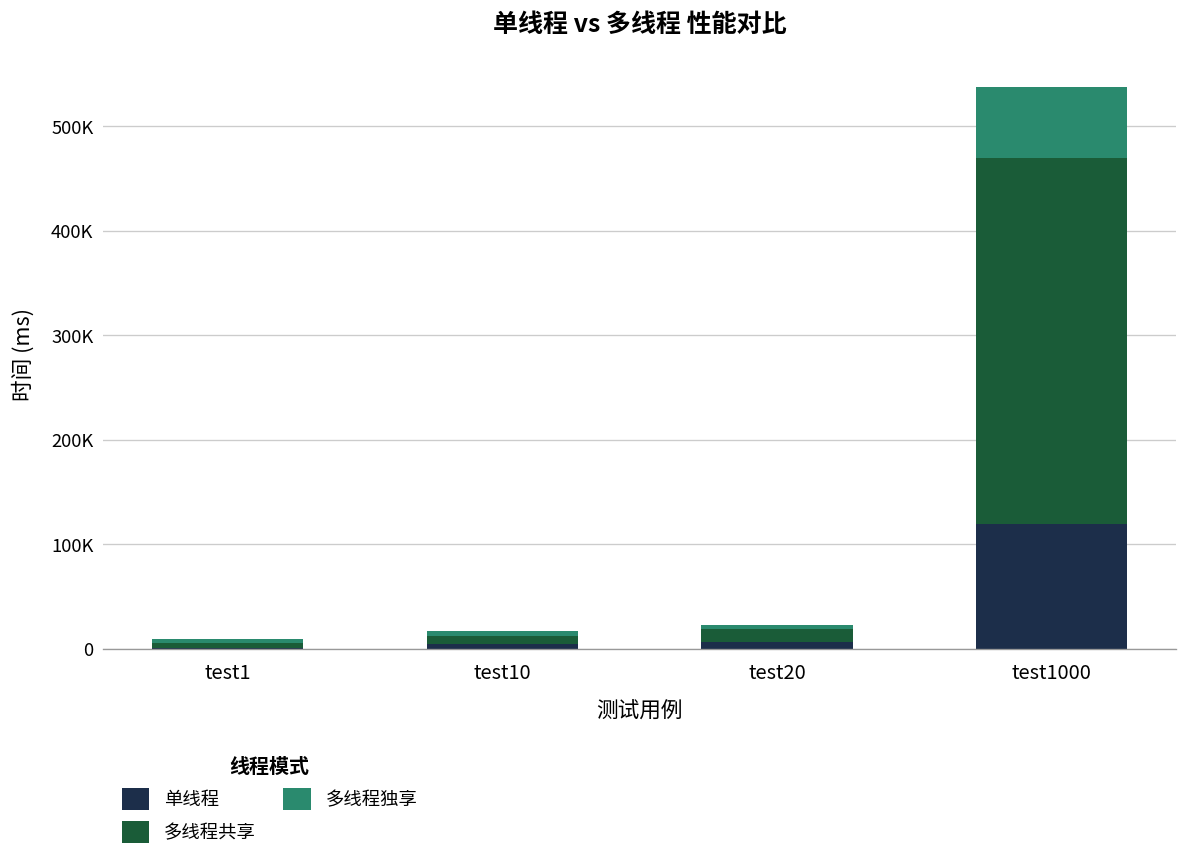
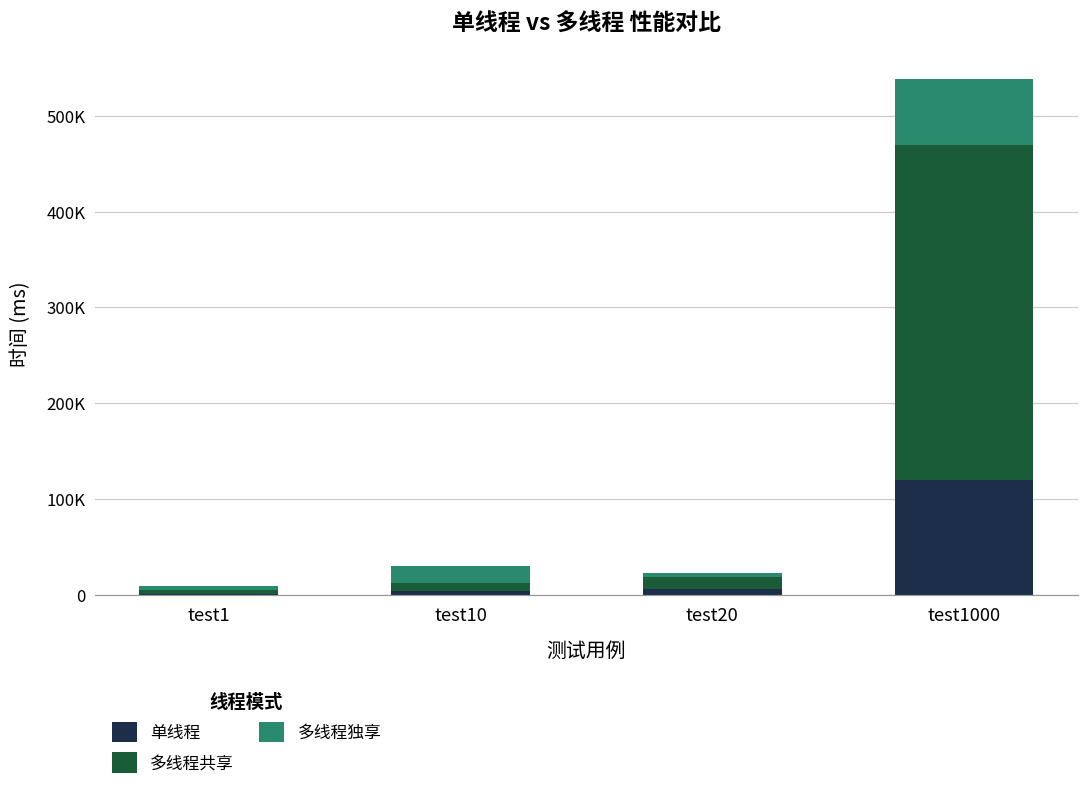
  {
    "多线程独享": {
      "test1": 0,
-     "test10": 10000,
+     "test10": 20000,
      "test20": 0,
      "test1000": 70000
    }
  }
